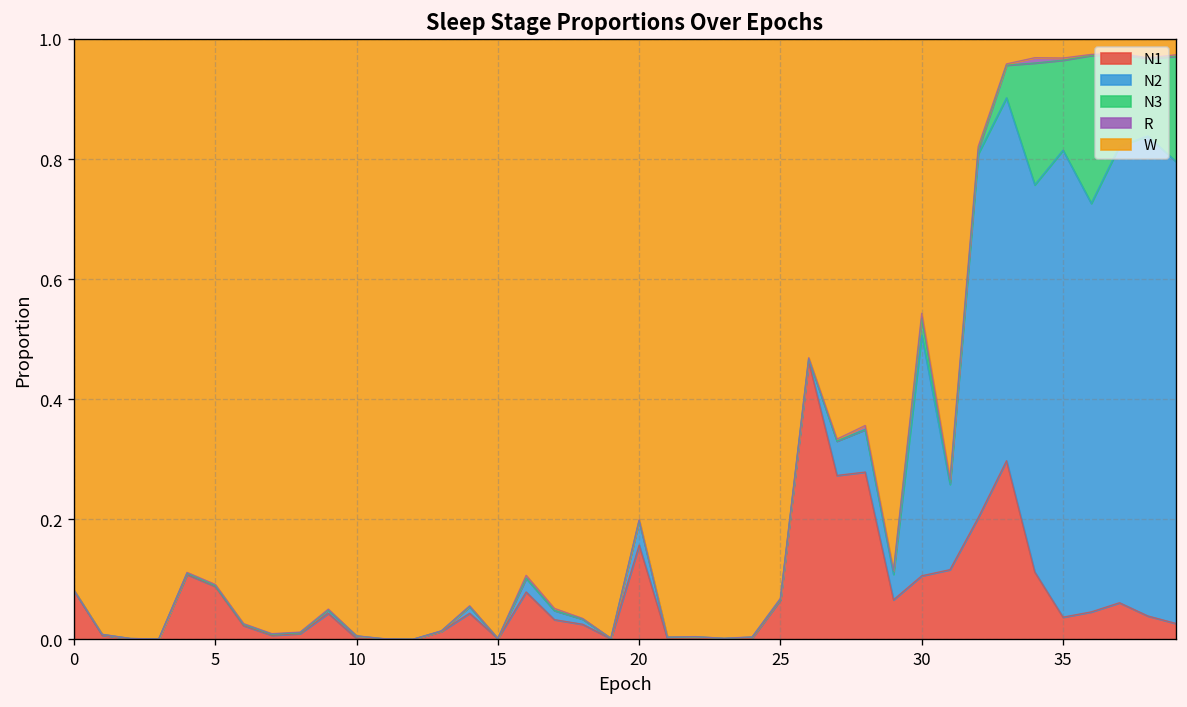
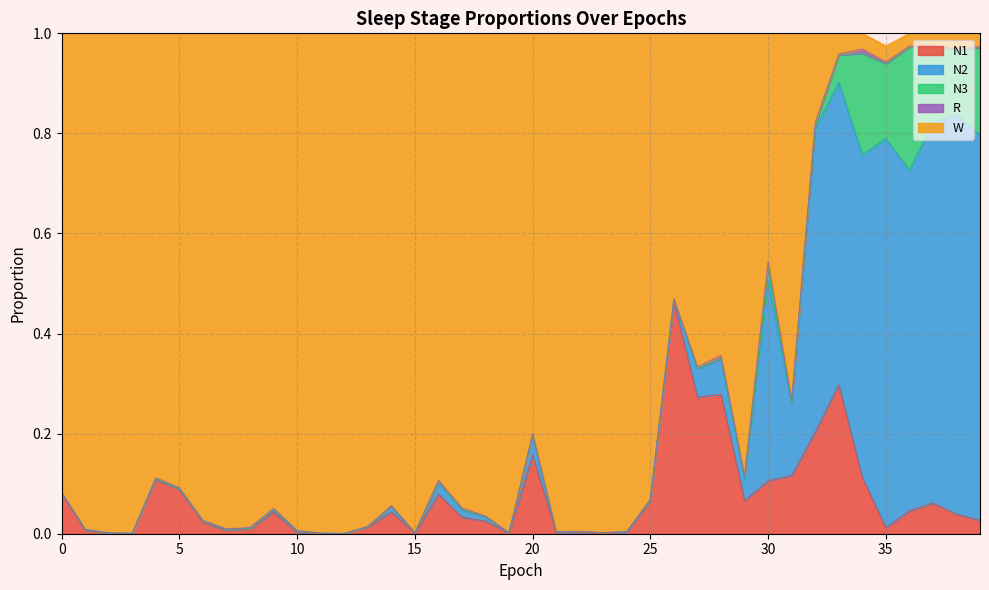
  {
    "N1": {
      "20": 0.16,
      "30": 0.11,
-     "35": 0.04
+     "35": 0.01
    },
    "N2": {
      "30": 0.40,
      "35": 0.78
    },
    "N3": {
      "30": 0.03
    },
    "R": {
      "30": 0.01
    },
    "W": {
      "5": 0.91,
      "10": 0.99,
      "15": 1.00,
      "20": 0.80,
      "25": 0.93,
      "30": 0.46,
      "35": 0.03
    }
  }
